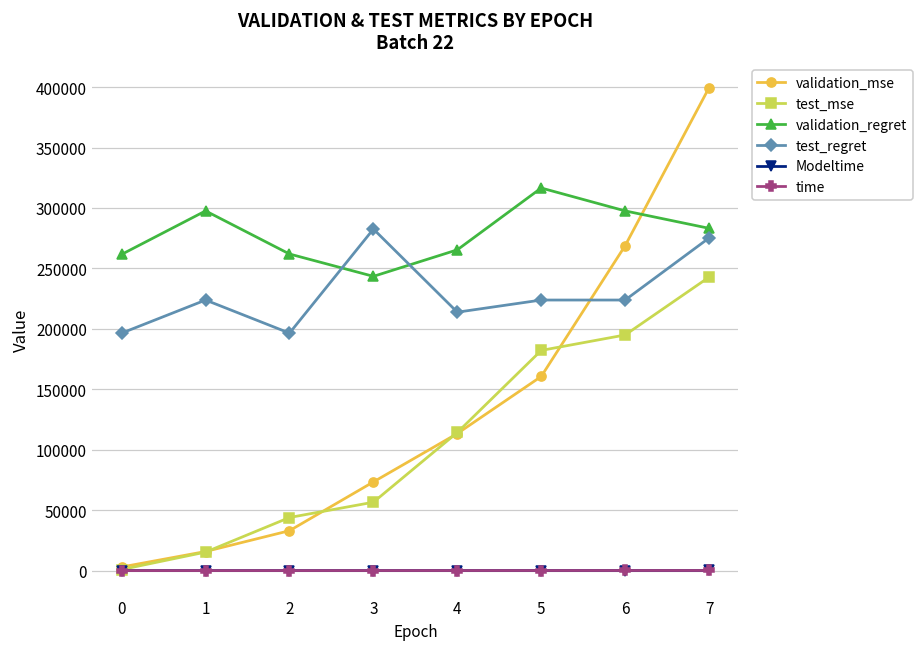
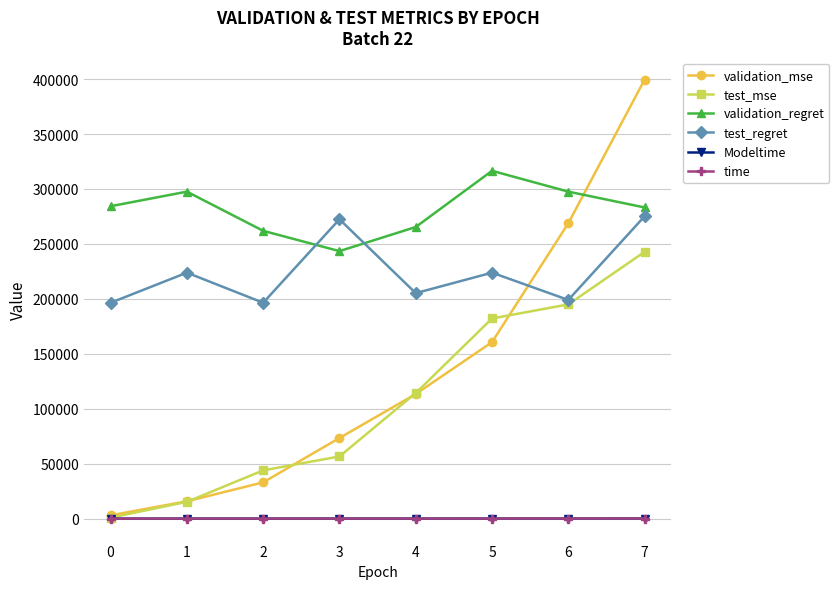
  {
    "validation_regret": {
-     "0": 262000,
+     "0": 284000,
      "1": 298000,
      "2": 262000,
      "3": 243000,
      "4": 265000,
      "5": 317000,
      "6": 298000,
      "7": 283000
    },
    "test_regret": {
      "0": 196000,
      "1": 224000,
      "2": 196000,
-     "3": 283000,
-     "4": 214000,
+     "3": 272000,
+     "4": 205000,
      "5": 224000,
-     "6": 224000,
+     "6": 199000,
      "7": 275000
    },
    "time": {
      "1": 0,
      "2": 0,
      "3": 0,
      "4": 0,
      "5": 0,
      "6": 0,
      "7": 0
    }
  }
